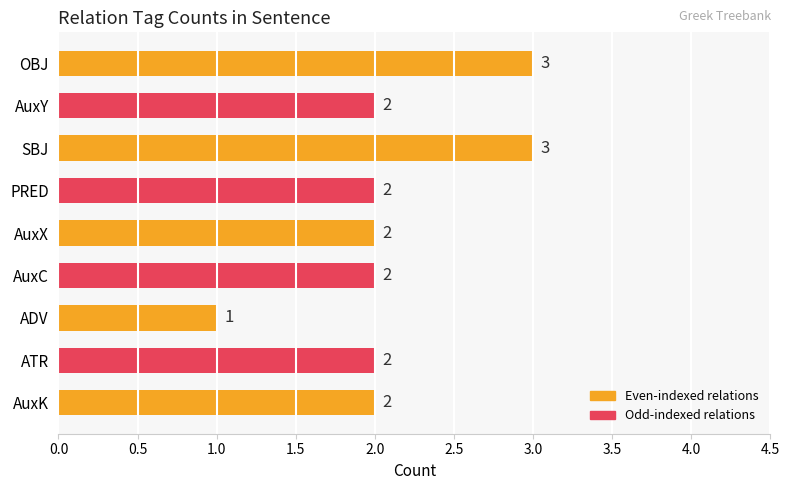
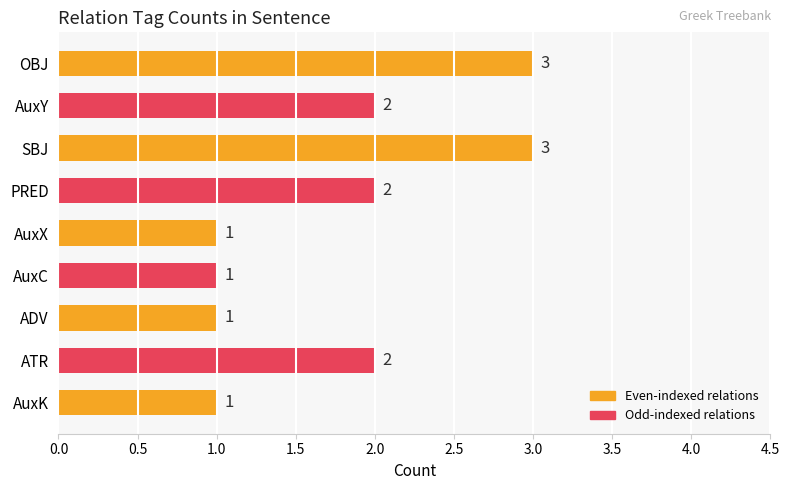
  {
    "OBJ": 3,
    "AuxY": 2,
    "SBJ": 3,
    "PRED": 2,
-   "AuxX": 2,
-   "AuxC": 2,
+   "AuxX": 1,
+   "AuxC": 1,
    "ADV": 1,
    "ATR": 2,
-   "AuxK": 2
+   "AuxK": 1
  }
